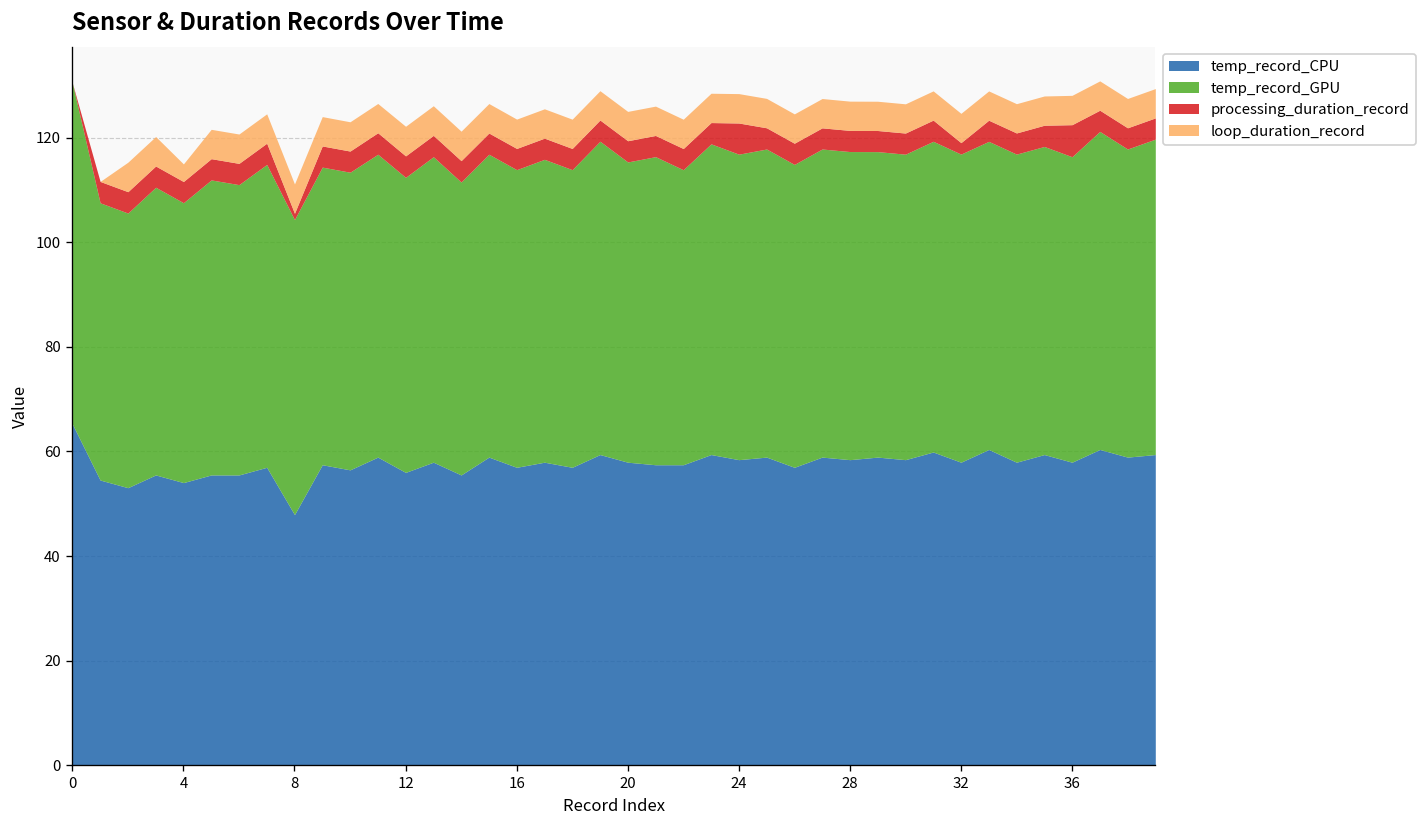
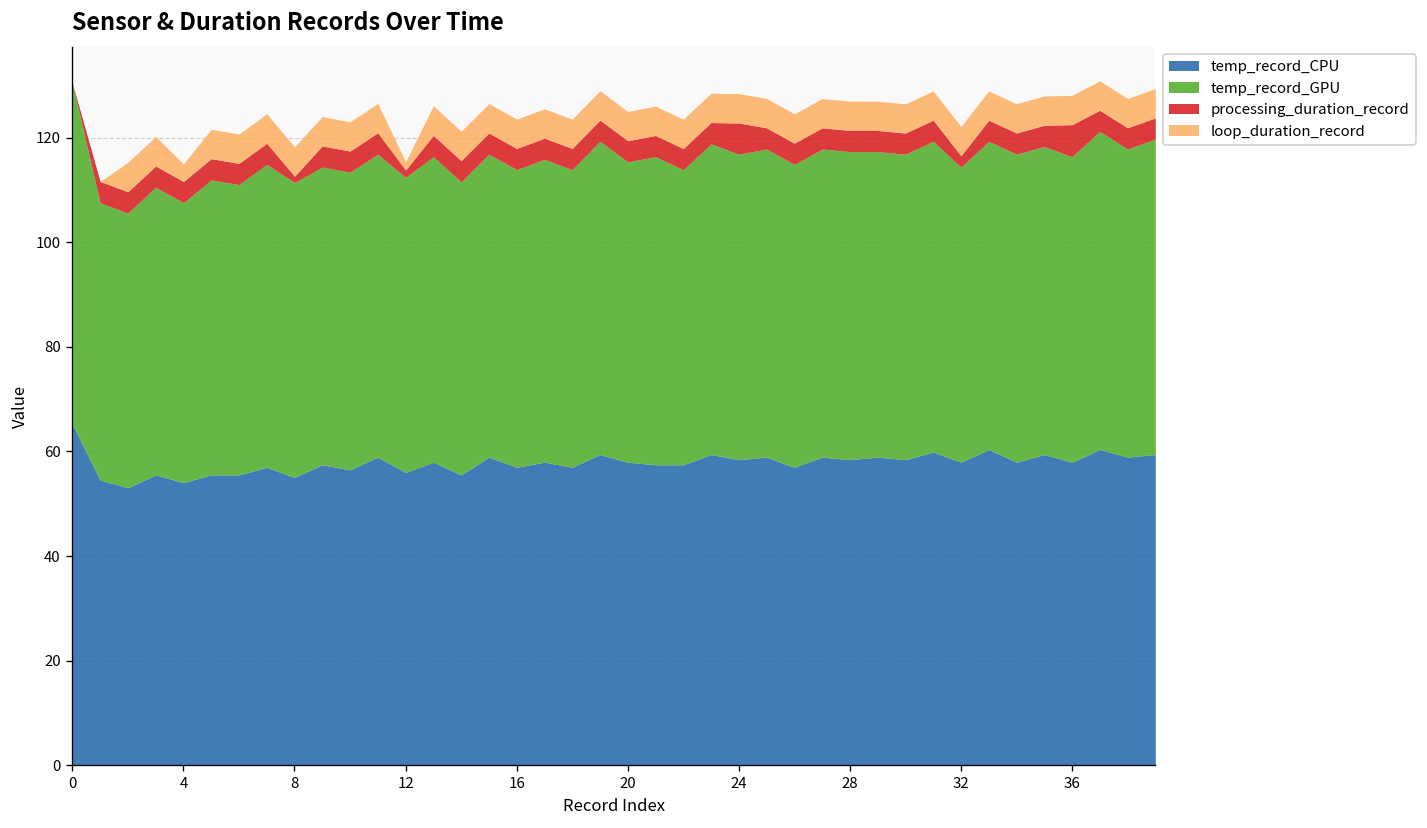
  {
    "temp_record_CPU": {
      "0": 65,
      "4": 54,
-     "8": 48,
+     "8": 55,
      "12": 56,
      "16": 57,
      "20": 58,
      "24": 58,
      "28": 58,
      "32": 58,
      "36": 58
    },
    "temp_record_GPU": {
      "4": 54,
      "8": 56,
      "12": 56,
      "16": 57,
      "20": 57,
      "24": 58,
      "28": 59,
-     "32": 59,
+     "32": 56,
      "36": 58
    },
    "processing_duration_record": {
      "4": 4,
      "8": 1,
-     "12": 4,
+     "12": 1,
      "16": 4,
      "20": 4,
      "24": 6,
      "28": 4,
      "32": 2,
      "36": 6
    },
    "loop_duration_record": {
      "4": 3,
      "8": 6,
-     "12": 6,
+     "12": 2,
      "16": 6,
      "20": 6,
      "24": 6,
      "28": 6,
      "32": 6,
      "36": 6
    }
  }
